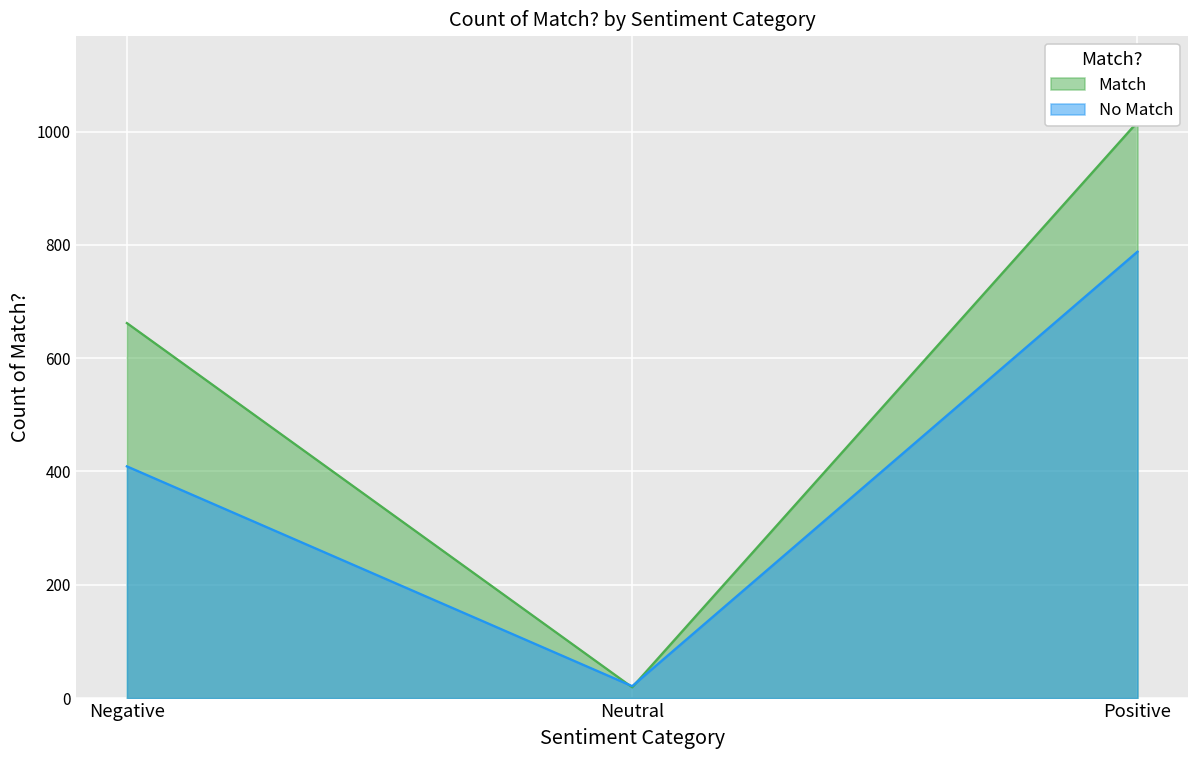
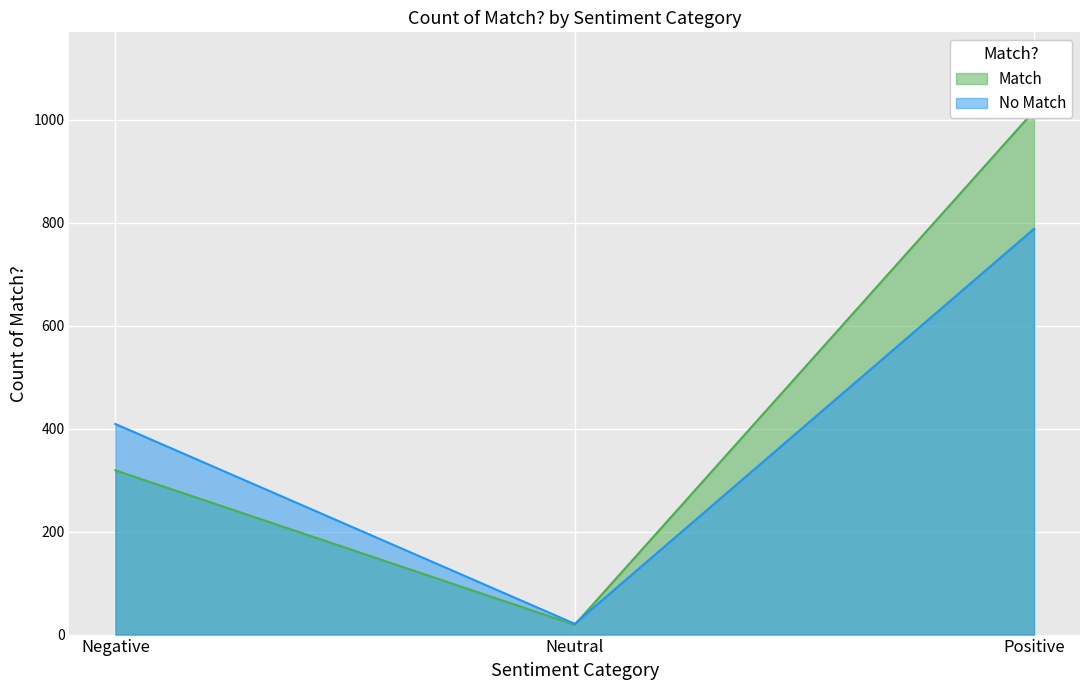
  {
    "Match": {
-     "Negative": 660
+     "Negative": 320
    },
    "No Match": {
      "Negative": 410,
      "Positive": 790
    }
  }
